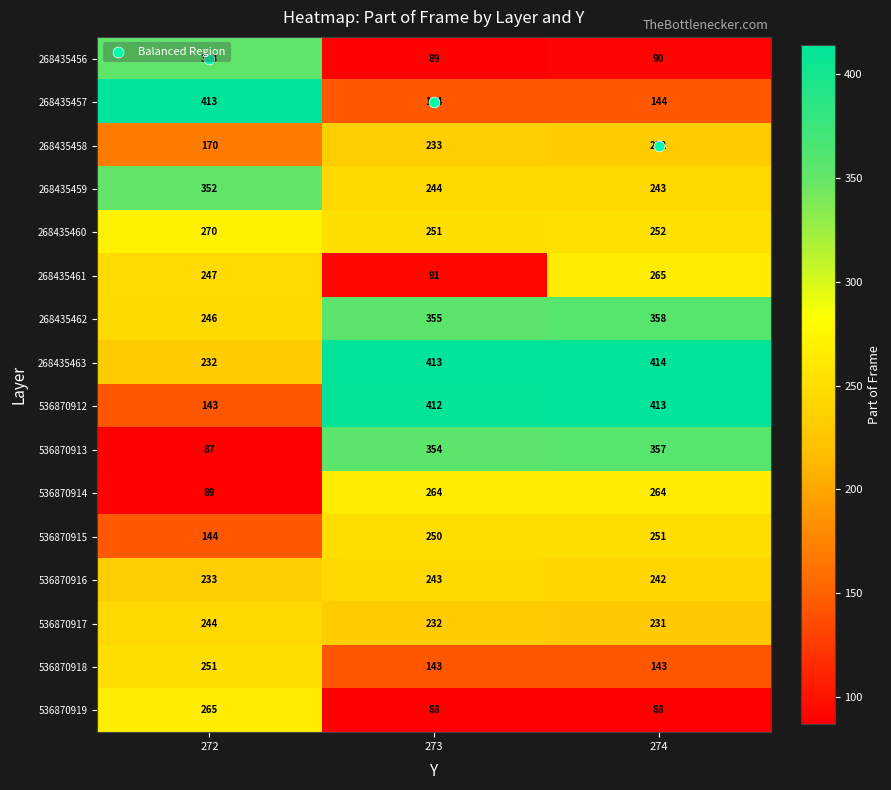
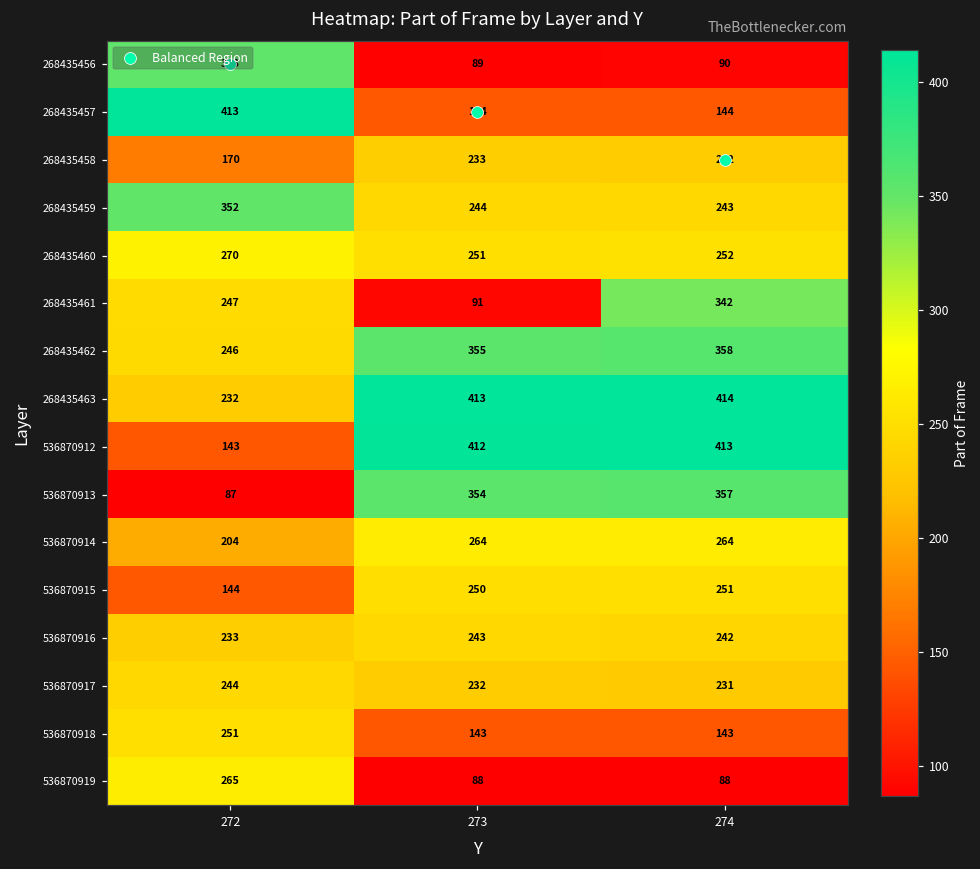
  {
    "268435456": {
      "273": 89,
      "274": 90
    },
    "268435457": {
      "272": 413,
      "274": 144
    },
    "268435458": {
      "272": 170,
      "273": 233
    },
    "268435459": {
      "272": 352,
      "273": 244,
      "274": 243
    },
    "268435460": {
      "272": 270,
      "273": 251,
      "274": 252
    },
    "268435461": {
      "272": 247,
      "273": 91,
-     "274": 265
+     "274": 342
    },
    "268435462": {
      "272": 246,
      "273": 355,
      "274": 358
    },
    "268435463": {
      "272": 232,
      "273": 413,
      "274": 414
    },
    "536870912": {
      "272": 143,
      "273": 412,
      "274": 413
    },
    "536870913": {
      "272": 87,
      "273": 354,
      "274": 357
    },
    "536870914": {
-     "272": 89,
+     "272": 204,
      "273": 264,
      "274": 264
    },
    "536870915": {
      "272": 144,
      "273": 250,
      "274": 251
    },
    "536870916": {
      "272": 233,
      "273": 243,
      "274": 242
    },
    "536870917": {
      "272": 244,
      "273": 232,
      "274": 231
    },
    "536870918": {
      "272": 251,
      "273": 143,
      "274": 143
    },
    "536870919": {
      "272": 265,
      "273": 88,
      "274": 88
    }
  }
